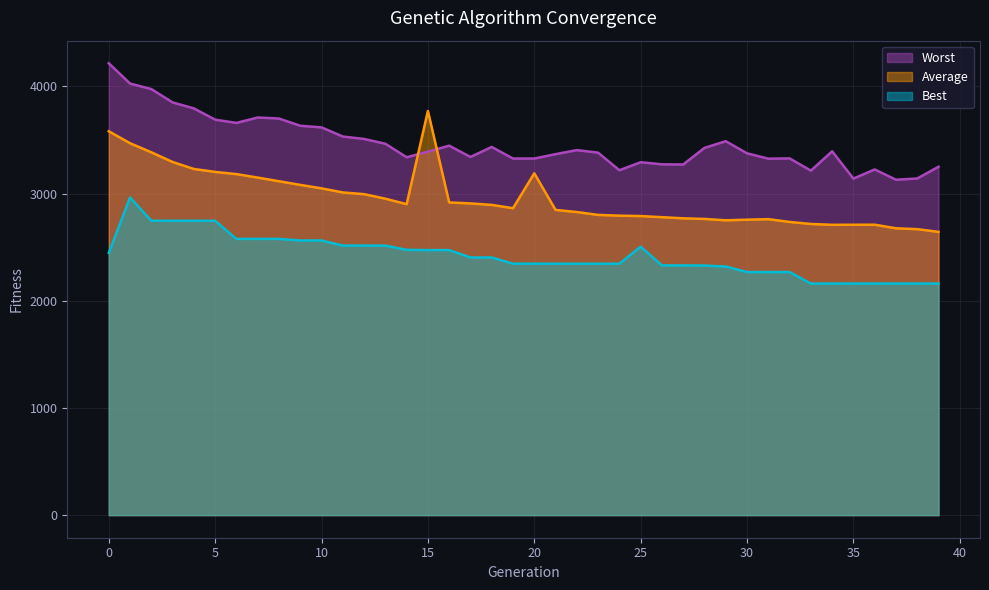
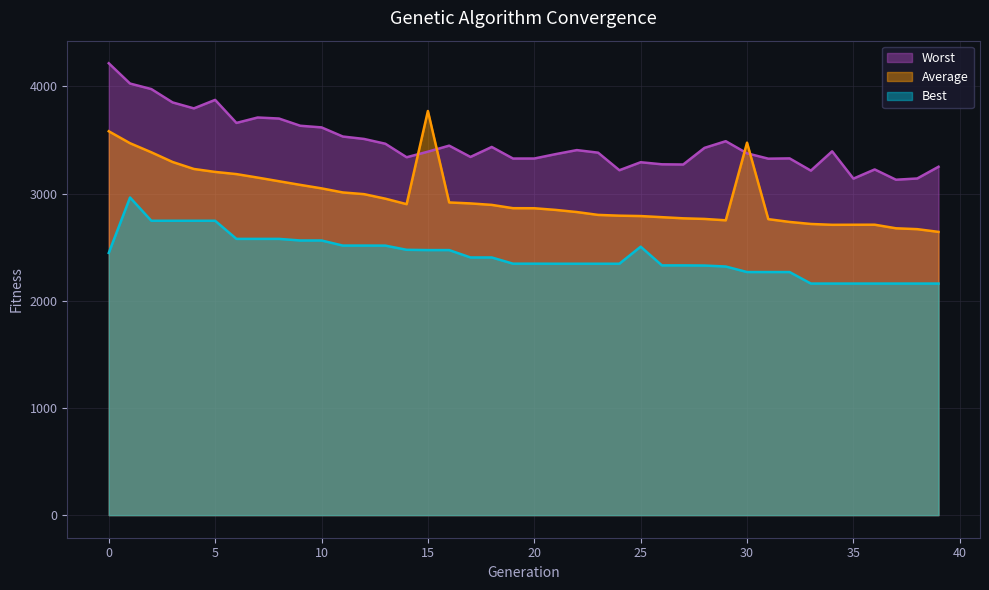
  {
    "Worst": {
      "0": 4210,
-     "5": 3690,
+     "5": 3870,
      "10": 3620,
      "15": 3390,
      "20": 3330,
      "25": 3290,
      "30": 3370,
      "35": 3140
    },
    "Average": {
      "0": 3580,
      "5": 3200,
      "10": 3050,
      "15": 3770,
-     "20": 3190,
+     "20": 2860,
      "25": 2790,
-     "30": 2760,
+     "30": 3470,
      "35": 2710
    },
    "Best": {
      "0": 2450,
      "5": 2750,
      "10": 2560,
      "15": 2470,
      "20": 2350,
      "25": 2500,
      "30": 2270,
      "35": 2160
    }
  }
